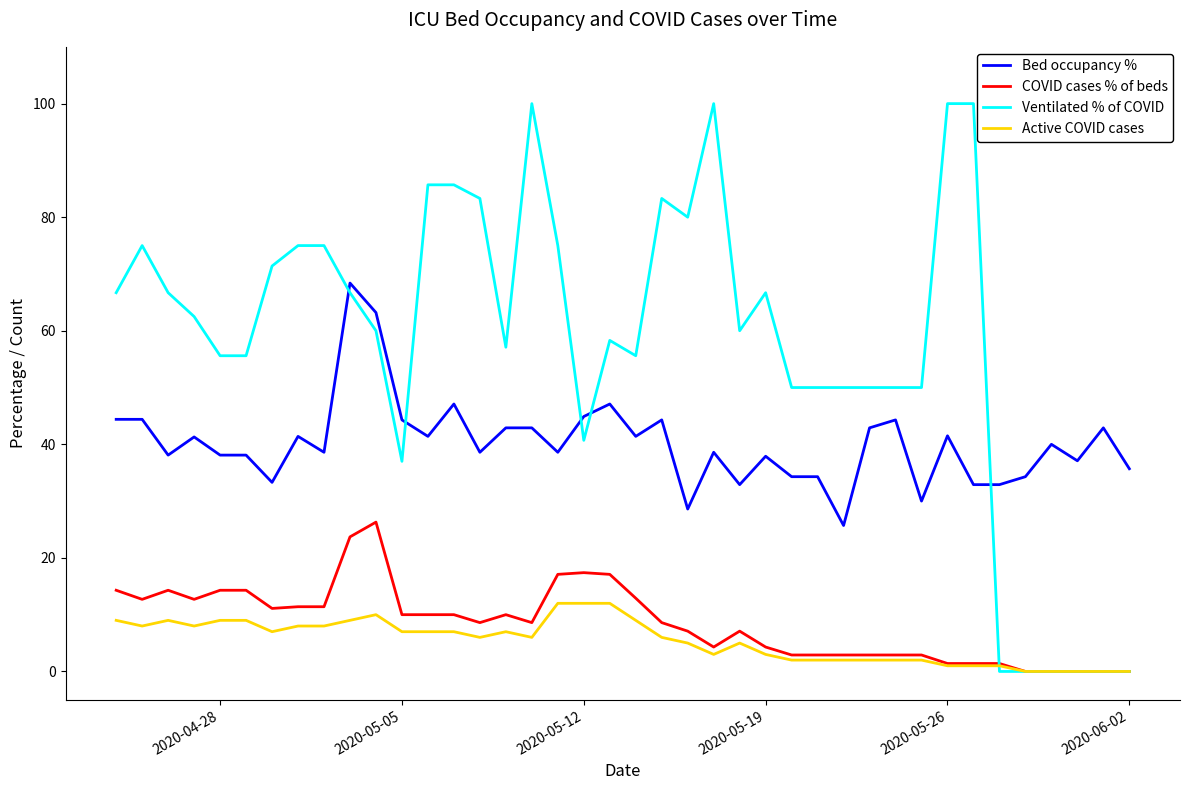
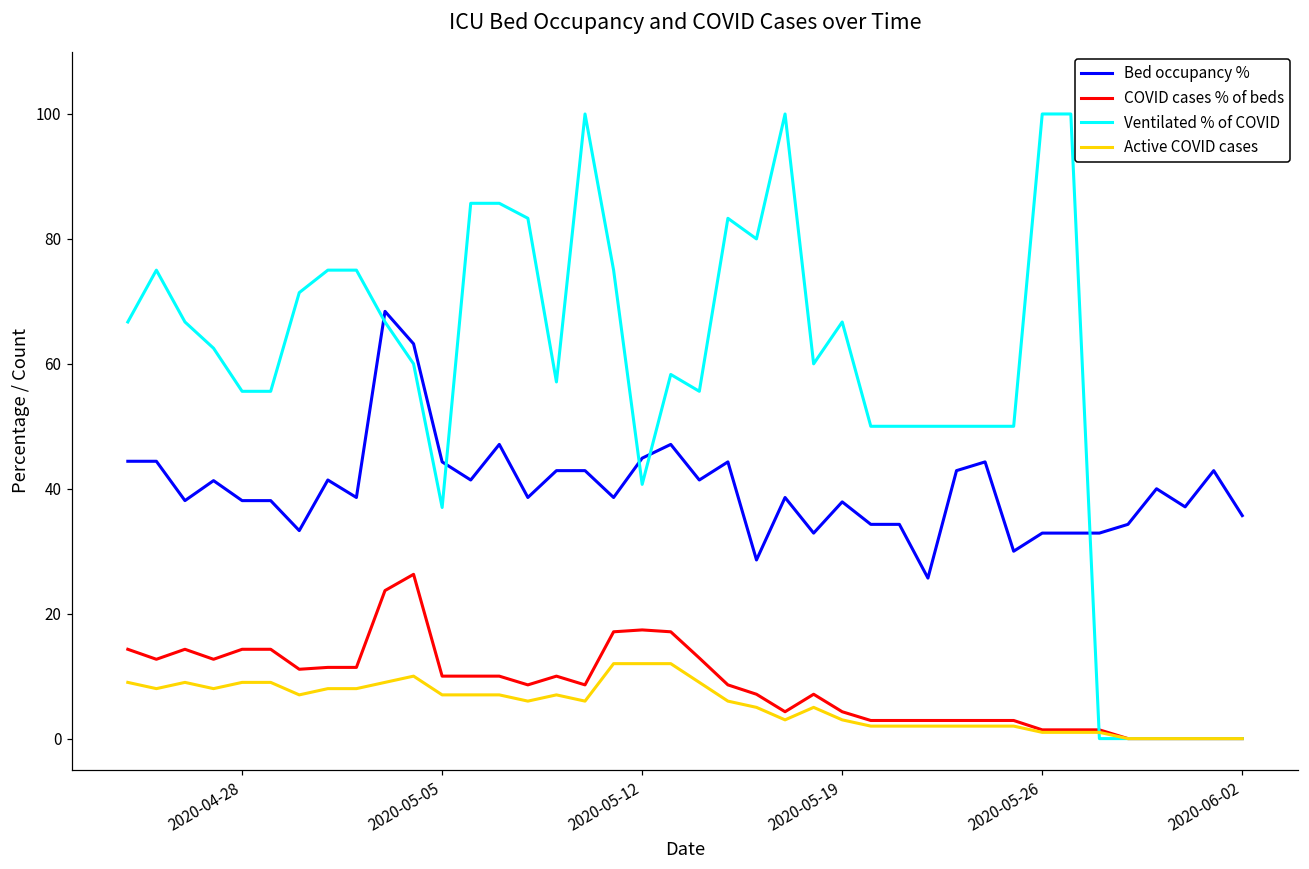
  {
    "Bed occupancy %": {
      "2020-04-28": 38,
      "2020-05-05": 44,
      "2020-05-12": 45,
      "2020-05-19": 38,
-     "2020-05-26": 42,
+     "2020-05-26": 33,
      "2020-06-02": 36
    },
    "COVID cases % of beds": {
      "2020-04-28": 14,
      "2020-05-05": 10,
      "2020-05-12": 17,
      "2020-05-19": 4
    },
    "Ventilated % of COVID": {
      "2020-04-28": 56,
      "2020-05-05": 37,
      "2020-05-12": 41,
      "2020-05-19": 67,
      "2020-05-26": 100
    },
    "Active COVID cases": {
      "2020-04-28": 9,
      "2020-05-05": 7,
      "2020-05-12": 12,
      "2020-05-19": 3
    }
  }
